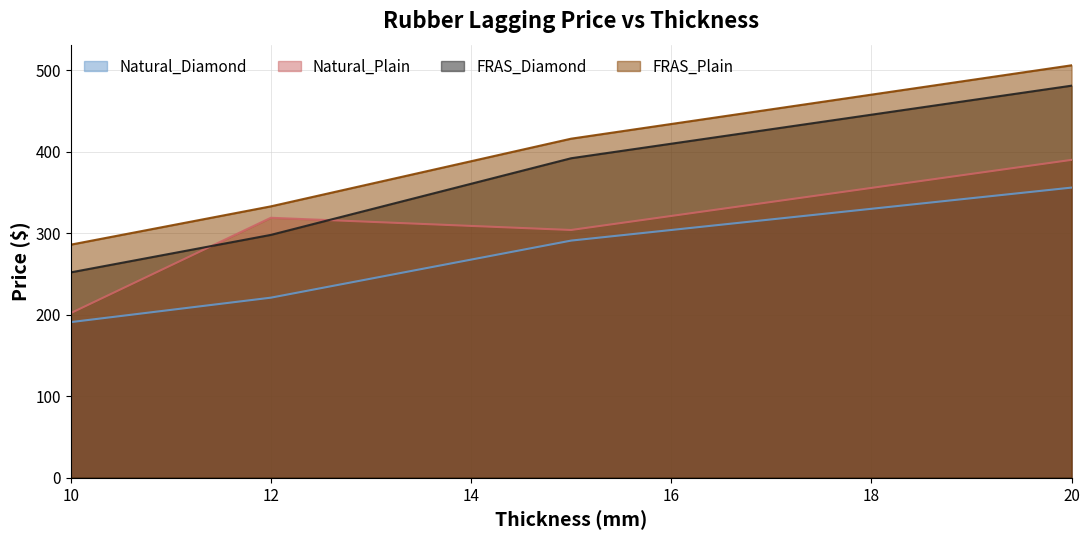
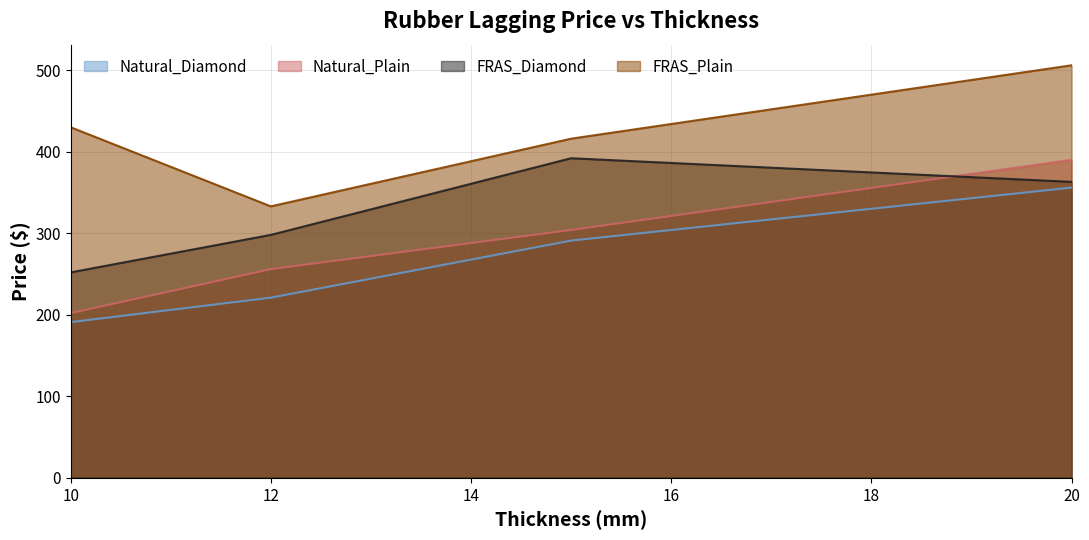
  {
    "Natural_Diamond": {
      "10": 190,
      "12": 220,
      "20": 360
    },
    "Natural_Plain": {
      "10": 200,
-     "12": 320,
+     "12": 260,
      "20": 390
    },
    "FRAS_Diamond": {
      "10": 250,
      "12": 300,
-     "20": 480
+     "20": 360
    },
    "FRAS_Plain": {
-     "10": 290,
+     "10": 430,
      "12": 330,
      "20": 510
    }
  }
